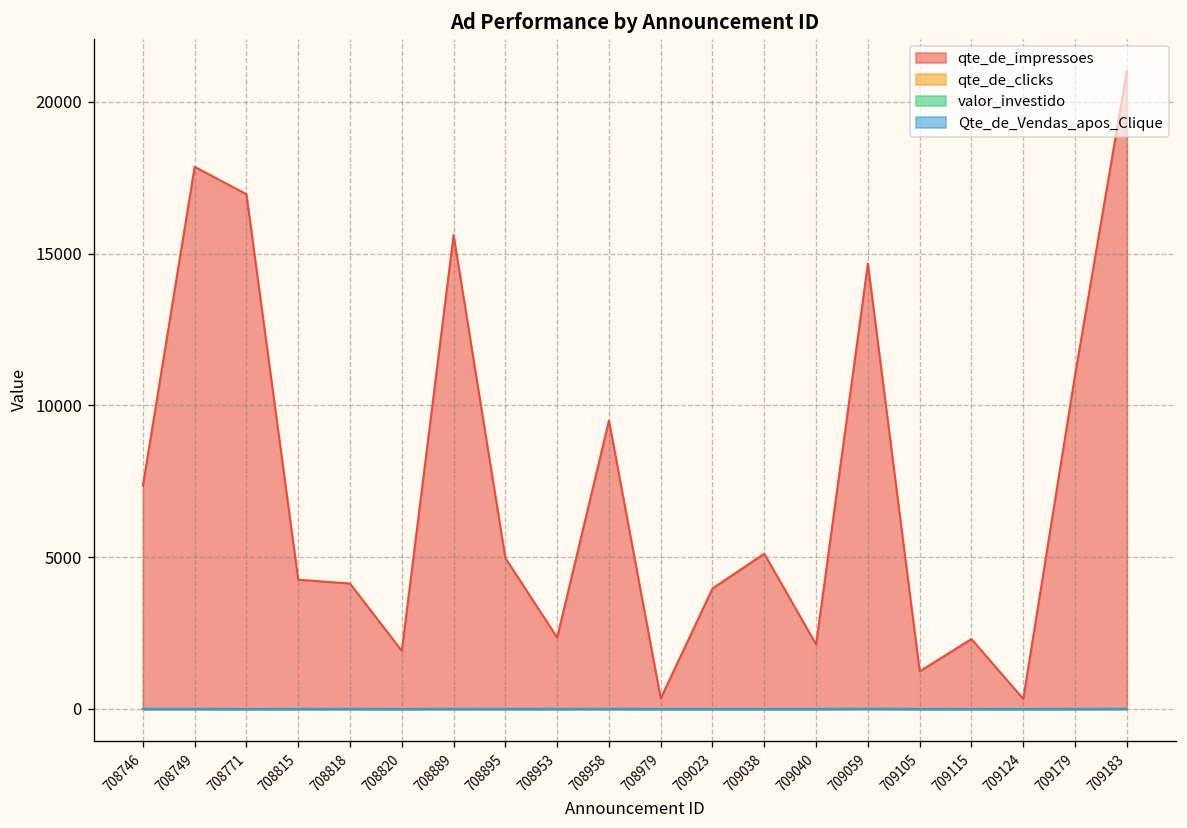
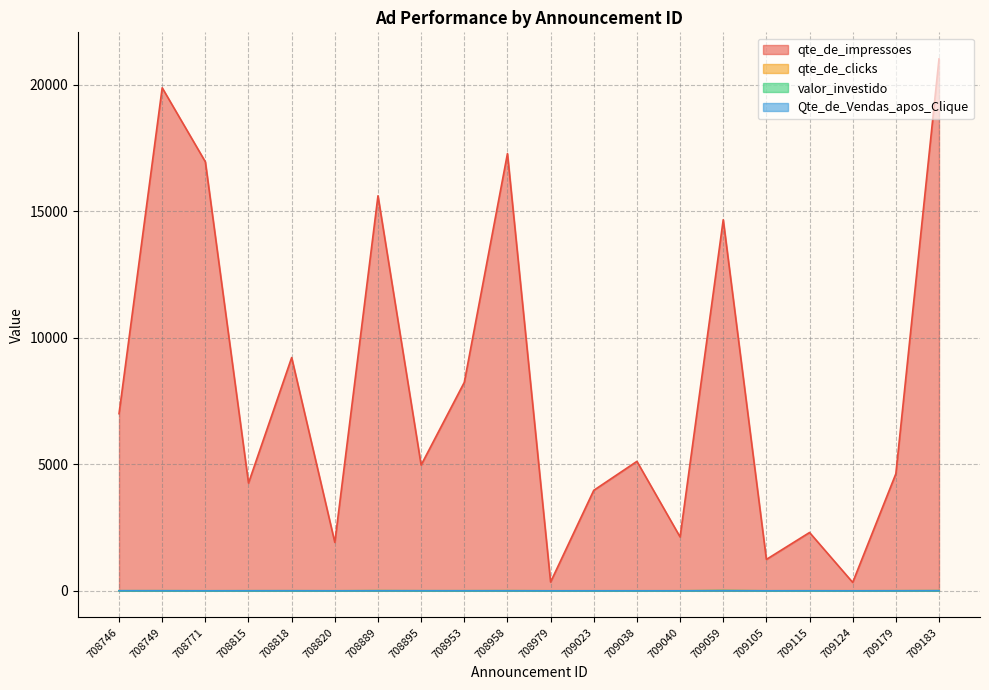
  {
    "qte_de_impressoes": {
-     "708746": 7400,
-     "708749": 17900,
+     "708746": 7000,
+     "708749": 19900,
      "708771": 17000,
      "708815": 4300,
-     "708818": 4100,
+     "708818": 9200,
      "708820": 1900,
      "708889": 15600,
      "708895": 5000,
-     "708953": 2400,
-     "708958": 9500,
+     "708953": 8200,
+     "708958": 17300,
      "708979": 300,
      "709023": 4000,
      "709038": 5100,
      "709040": 2100,
      "709059": 14700,
      "709105": 1200,
      "709115": 2300,
      "709124": 300,
-     "709179": 11000
+     "709179": 4600
    }
  }
